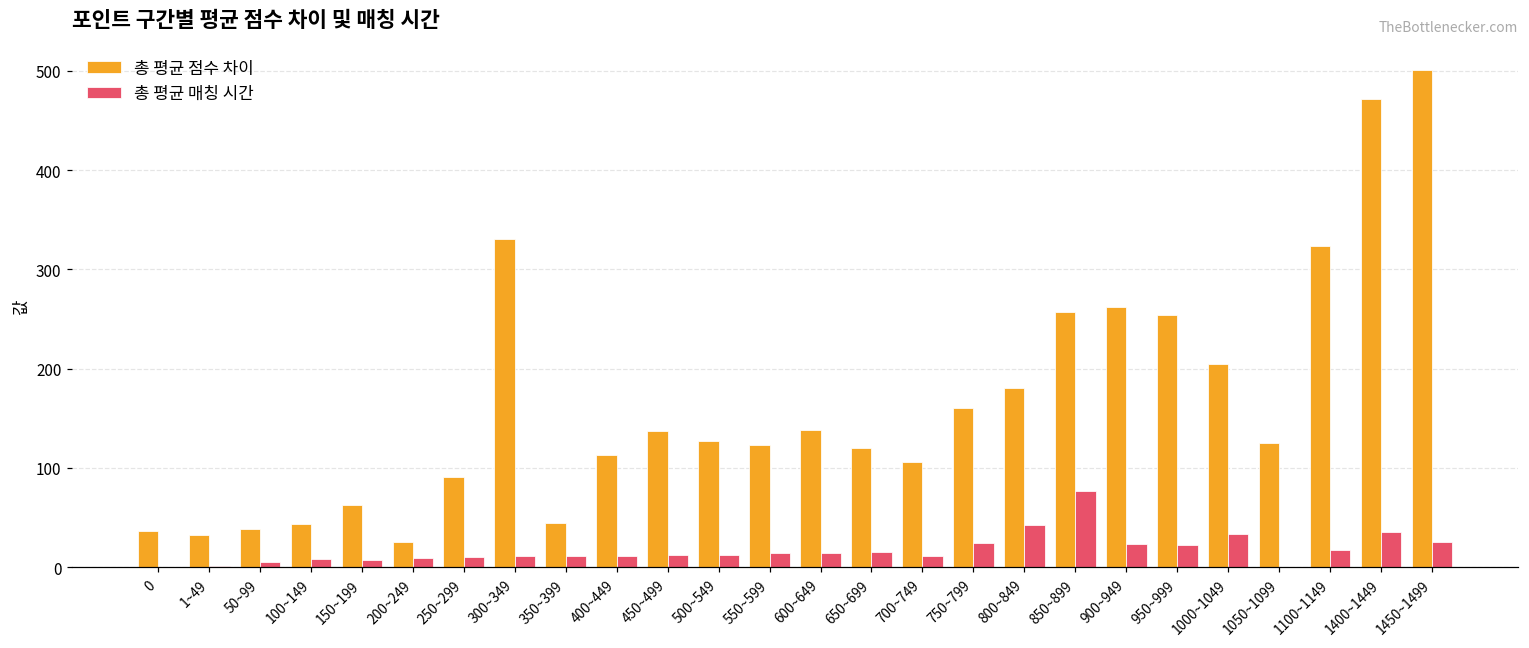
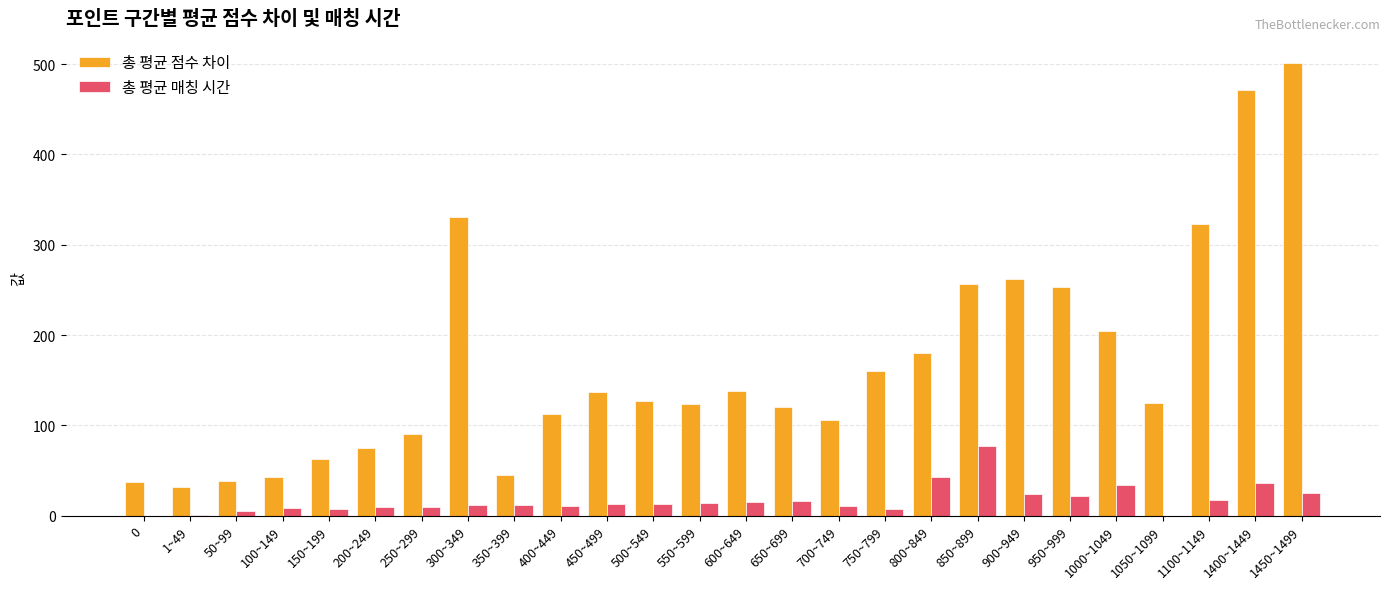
  {
    "총 평균 점수 차이": {
      "0": 40,
      "1~49": 30,
      "50~99": 40,
      "100~149": 40,
      "150~199": 60,
-     "200~249": 30,
+     "200~249": 80,
      "250~299": 90,
      "300~349": 330,
      "350~399": 40,
      "400~449": 110,
      "450~499": 140,
      "500~549": 130,
      "550~599": 120,
      "600~649": 140,
      "650~699": 120,
      "700~749": 110,
      "750~799": 160,
      "800~849": 180,
      "850~899": 260,
      "900~949": 260,
      "950~999": 250,
      "1000~1049": 200,
      "1050~1099": 130,
      "1100~1149": 320,
      "1400~1449": 470,
      "1450~1499": 500
    },
    "총 평균 매칭 시간": {
      "0": 0,
      "50~99": 10,
      "100~149": 10,
      "150~199": 10,
      "200~249": 10,
      "250~299": 10,
      "300~349": 10,
      "350~399": 10,
      "400~449": 10,
      "450~499": 10,
      "500~549": 10,
      "550~599": 10,
      "600~649": 10,
      "650~699": 20,
      "700~749": 10,
-     "750~799": 20,
+     "750~799": 10,
      "800~849": 40,
      "850~899": 80,
      "900~949": 20,
      "950~999": 20,
      "1000~1049": 30,
      "1050~1099": 0,
      "1100~1149": 20,
      "1400~1449": 40,
      "1450~1499": 30
    }
  }
